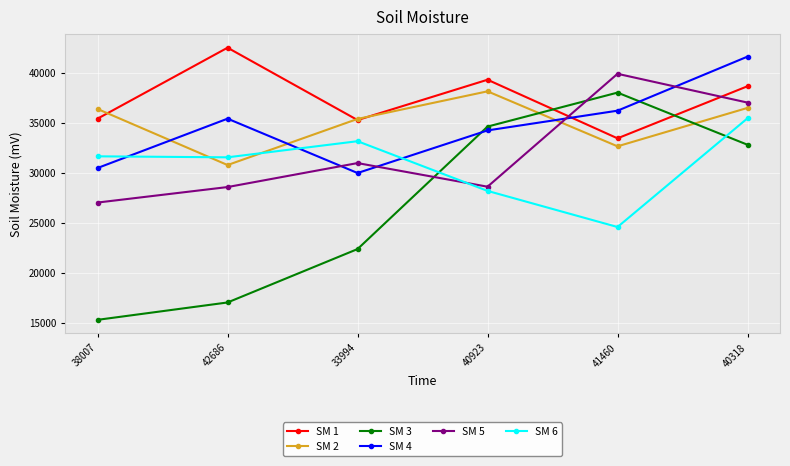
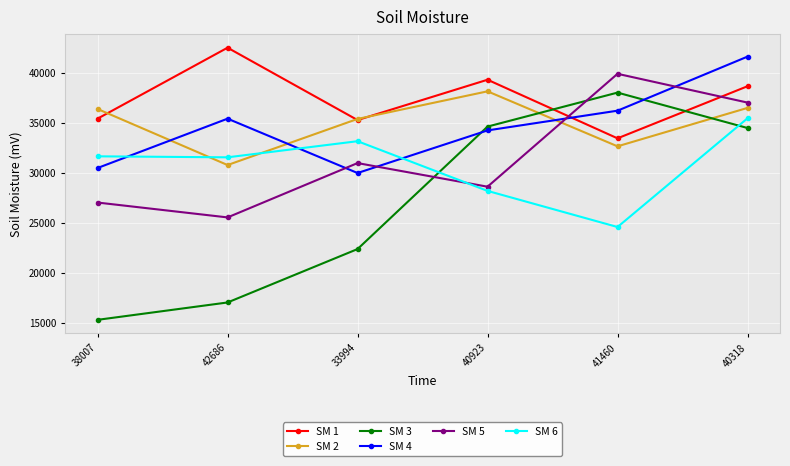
  {
    "SM 1": {
      "38007": 35000,
      "42686": 43000,
      "40923": 39000,
      "41460": 33000,
      "40318": 39000
    },
    "SM 2": {
      "38007": 36000,
      "42686": 31000,
      "40923": 38000,
      "41460": 33000,
      "40318": 37000
    },
    "SM 3": {
      "38007": 15000,
      "42686": 17000,
      "33994": 22000,
      "40923": 35000,
      "41460": 38000,
-     "40318": 33000
+     "40318": 35000
    },
    "SM 4": {
      "38007": 31000,
      "42686": 35000,
      "33994": 30000,
      "40923": 34000,
      "41460": 36000,
      "40318": 42000
    },
    "SM 5": {
      "38007": 27000,
-     "42686": 29000,
+     "42686": 26000,
      "33994": 31000,
      "40923": 29000,
      "41460": 40000,
      "40318": 37000
    },
    "SM 6": {
      "38007": 32000,
      "42686": 32000,
      "33994": 33000,
      "40923": 28000,
      "41460": 25000,
      "40318": 35000
    }
  }
